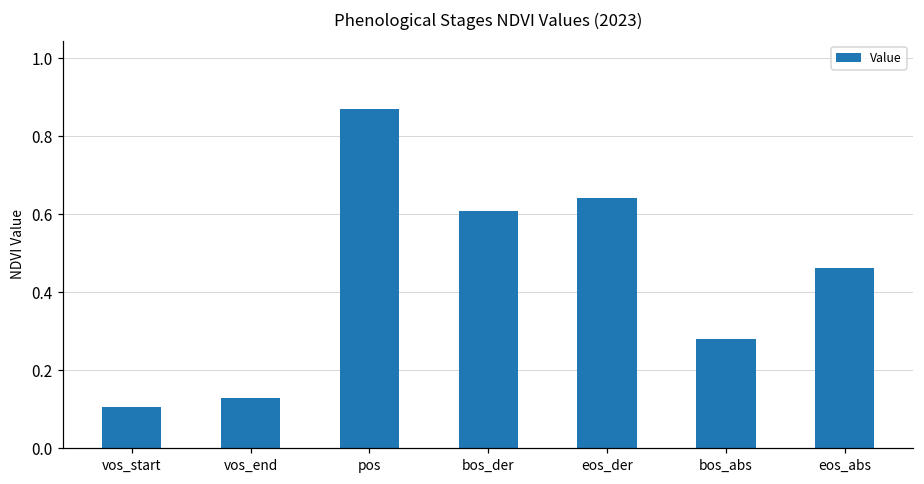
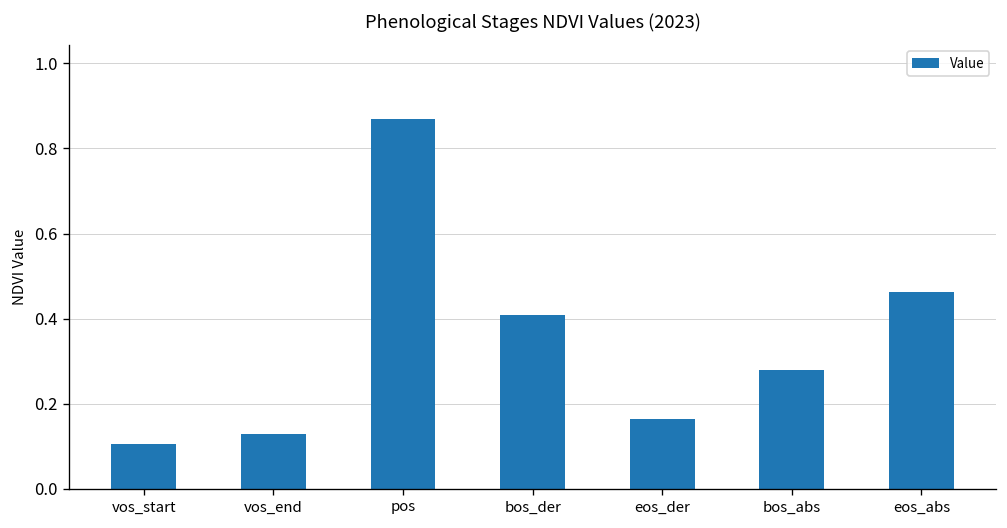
  {
    "vos_start": 0.11,
    "vos_end": 0.13,
    "pos": 0.87,
-   "bos_der": 0.61,
-   "eos_der": 0.64,
+   "bos_der": 0.41,
+   "eos_der": 0.16,
    "bos_abs": 0.28,
    "eos_abs": 0.46
  }
